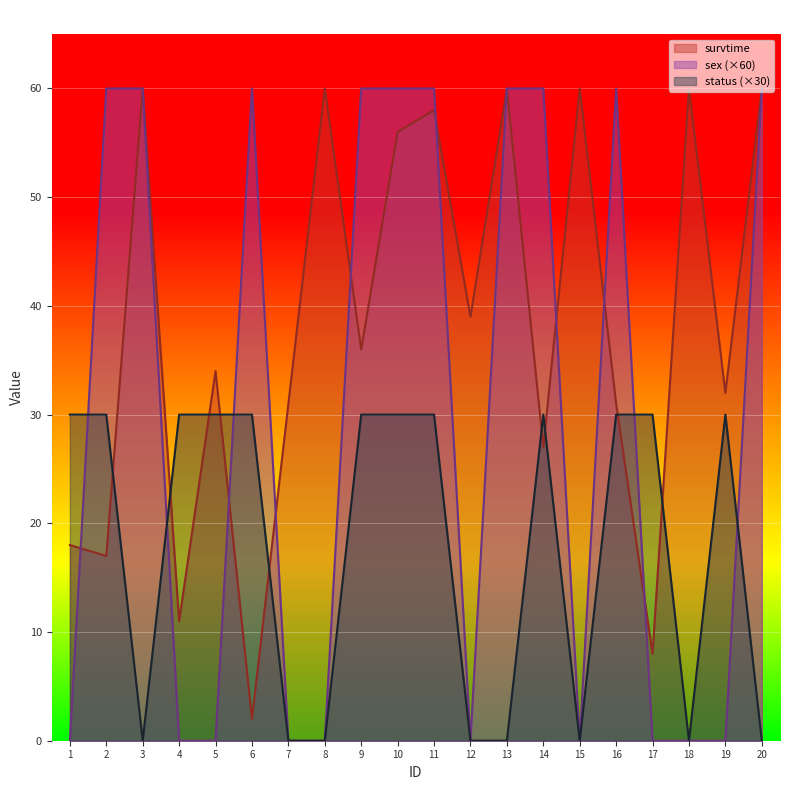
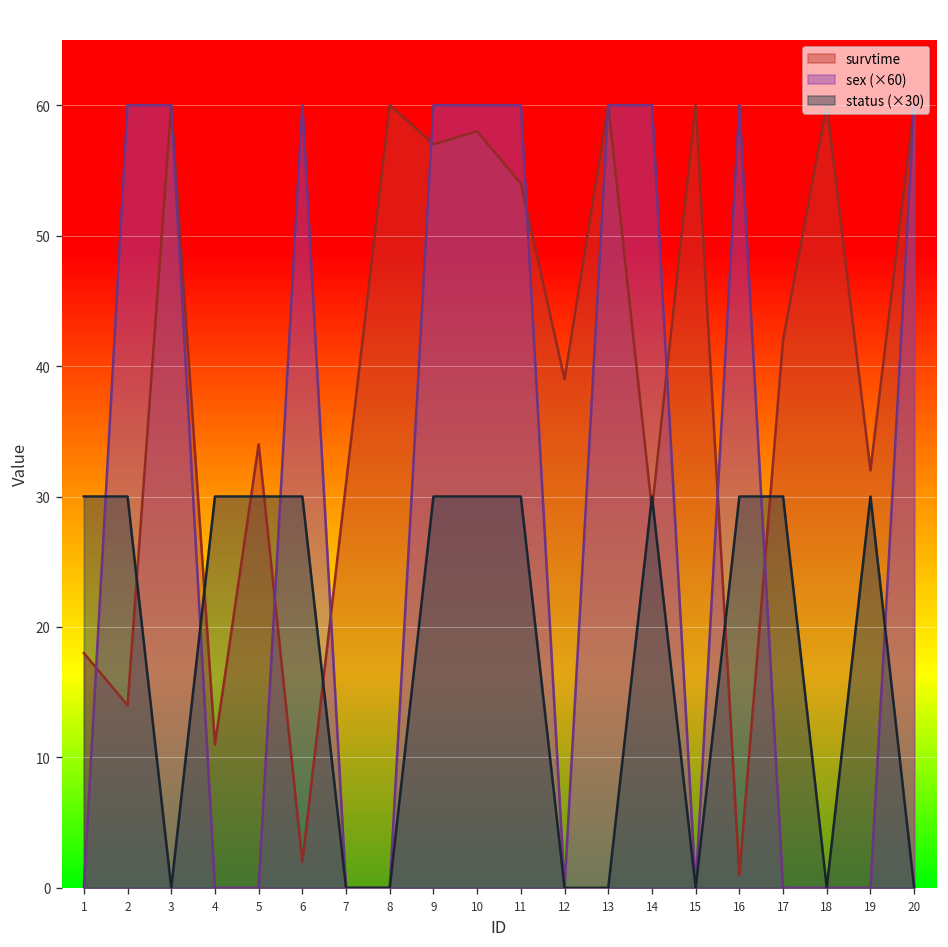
  {
    "survtime": {
      "1": 18,
-     "2": 17,
+     "2": 14,
      "4": 11,
      "5": 34,
      "6": 2,
      "7": 31,
      "8": 60,
-     "9": 36,
-     "10": 56,
-     "11": 58,
+     "9": 57,
+     "10": 58,
+     "11": 54,
      "12": 39,
-     "14": 27,
+     "14": 29,
      "15": 60,
-     "16": 31,
-     "17": 8,
+     "16": 1,
+     "17": 42,
      "19": 32
    },
    "sex (×60)": {
      "1": 0,
      "2": 60,
      "4": 0,
      "5": 0,
      "6": 60,
      "9": 60,
      "10": 60,
      "11": 60,
      "14": 60,
      "16": 60,
      "17": 0,
      "19": 0
    },
    "status (×30)": {
      "1": 30,
      "2": 30,
      "3": 0,
      "4": 30,
      "5": 30,
      "6": 30,
      "9": 30,
      "10": 30,
      "11": 30,
      "13": 0,
      "14": 30,
      "16": 30,
      "17": 30,
      "19": 30,
      "20": 0
    }
  }
